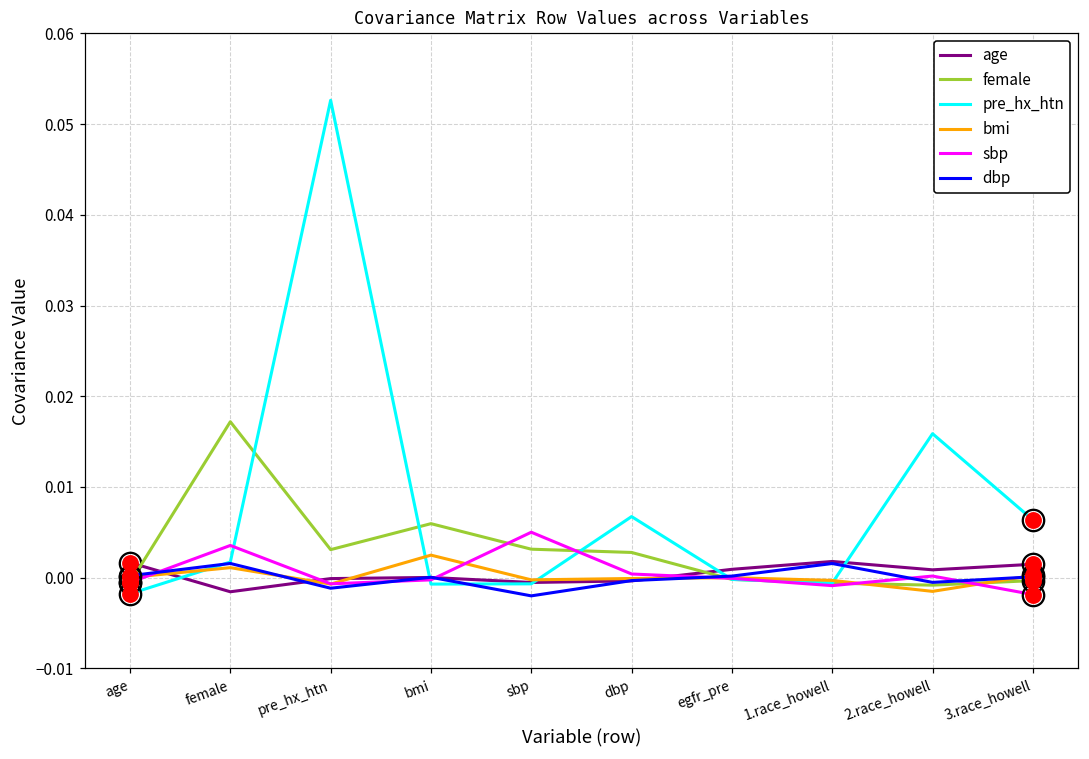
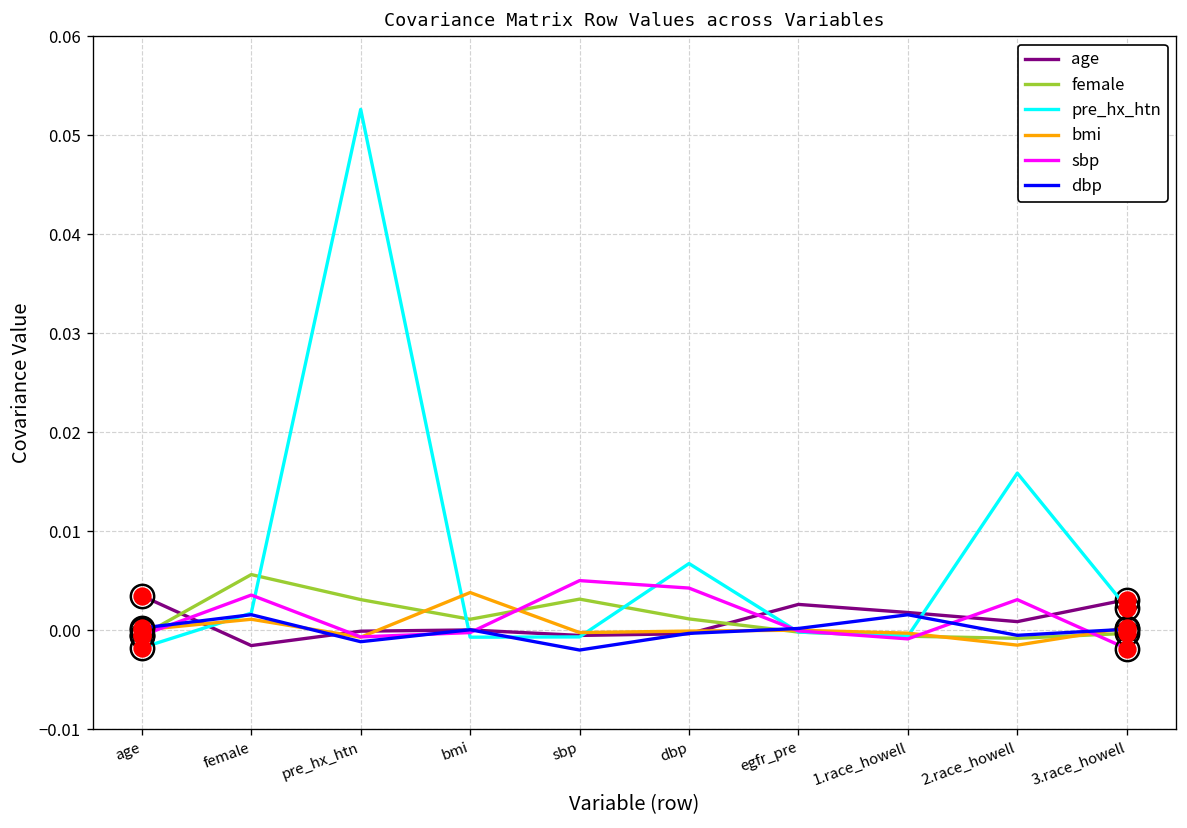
  {
    "age": {
-     "age": 0.002,
+     "age": 0.003,
      "female": -0.002,
      "pre_hx_htn": 0.000,
-     "egfr_pre": 0.001,
+     "egfr_pre": 0.003,
      "2.race_howell": 0.001,
-     "3.race_howell": 0.001
+     "3.race_howell": 0.003
    },
    "female": {
-     "female": 0.017,
+     "female": 0.006,
      "pre_hx_htn": 0.003,
-     "bmi": 0.006,
+     "bmi": 0.001,
      "sbp": 0.003,
-     "dbp": 0.003
+     "dbp": 0.001
    },
    "pre_hx_htn": {
      "pre_hx_htn": 0.053,
      "bmi": -0.001,
      "dbp": 0.007,
      "2.race_howell": 0.016,
-     "3.race_howell": 0.006
+     "3.race_howell": 0.002
    },
    "bmi": {
      "female": 0.001,
-     "bmi": 0.002,
+     "bmi": 0.004,
      "2.race_howell": -0.002
    },
    "sbp": {
      "female": 0.004,
      "sbp": 0.005,
-     "dbp": 0.000,
-     "2.race_howell": 0.000
+     "dbp": 0.004,
+     "2.race_howell": 0.003
    },
    "dbp": {
      "pre_hx_htn": -0.001,
      "sbp": -0.002
    }
  }
